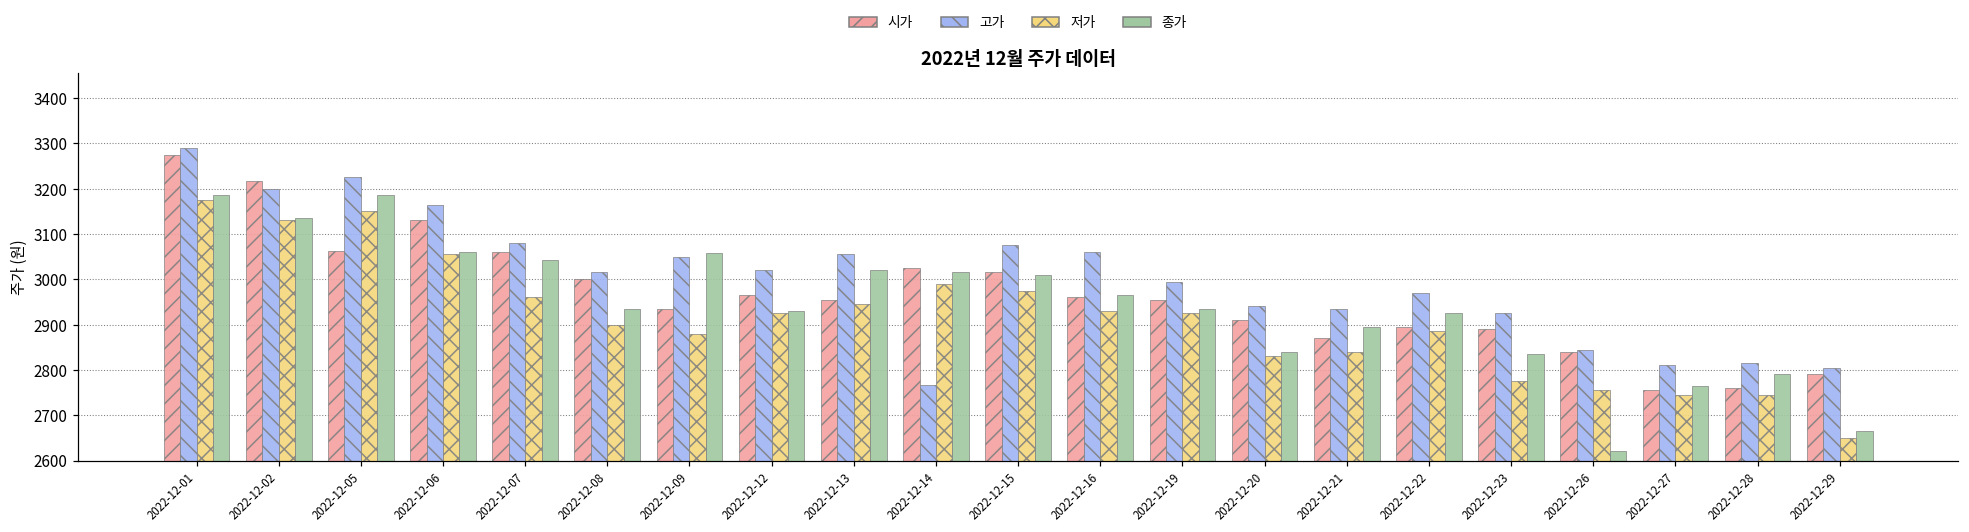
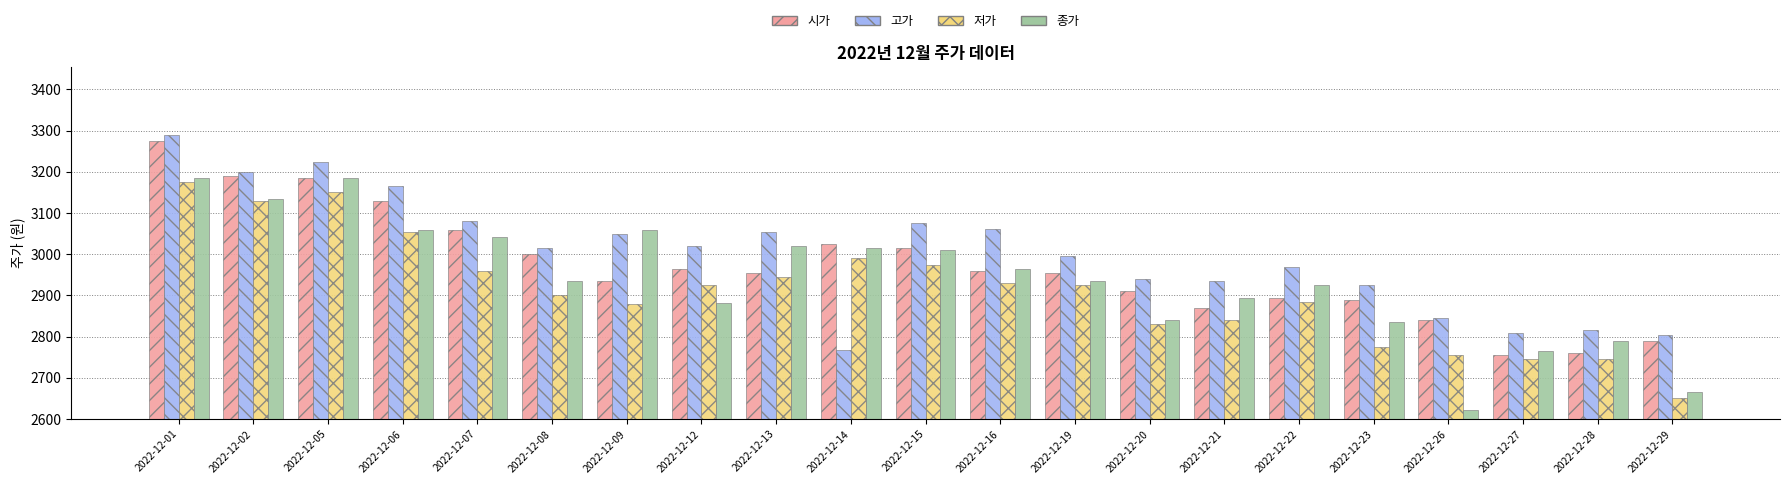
  {
    "시가": {
      "2022-12-01": 3280,
-     "2022-12-02": 3220,
-     "2022-12-05": 3060,
+     "2022-12-02": 3190,
+     "2022-12-05": 3190,
      "2022-12-06": 3130,
      "2022-12-07": 3060,
      "2022-12-08": 3000,
      "2022-12-09": 2940,
      "2022-12-12": 2970,
      "2022-12-13": 2960,
      "2022-12-14": 3030,
      "2022-12-15": 3020,
      "2022-12-16": 2960,
      "2022-12-19": 2960,
      "2022-12-20": 2910,
      "2022-12-21": 2870,
      "2022-12-22": 2900,
      "2022-12-23": 2890,
      "2022-12-26": 2840,
      "2022-12-27": 2760,
      "2022-12-28": 2760,
      "2022-12-29": 2790
    },
    "고가": {
      "2022-12-01": 3290,
      "2022-12-02": 3200,
      "2022-12-05": 3230,
      "2022-12-06": 3170,
      "2022-12-07": 3080,
      "2022-12-08": 3020,
      "2022-12-09": 3050,
      "2022-12-12": 3020,
      "2022-12-13": 3060,
      "2022-12-14": 2770,
      "2022-12-15": 3080,
      "2022-12-16": 3060,
      "2022-12-19": 3000,
      "2022-12-20": 2940,
      "2022-12-21": 2940,
      "2022-12-22": 2970,
      "2022-12-23": 2930,
      "2022-12-26": 2850,
      "2022-12-27": 2810,
      "2022-12-28": 2820,
      "2022-12-29": 2810
    },
    "저가": {
      "2022-12-01": 3180,
      "2022-12-02": 3130,
      "2022-12-05": 3150,
      "2022-12-06": 3060,
      "2022-12-07": 2960,
      "2022-12-08": 2900,
      "2022-12-09": 2880,
      "2022-12-12": 2930,
      "2022-12-13": 2950,
      "2022-12-14": 2990,
      "2022-12-15": 2980,
      "2022-12-16": 2930,
      "2022-12-19": 2930,
      "2022-12-20": 2830,
      "2022-12-21": 2840,
      "2022-12-22": 2890,
      "2022-12-23": 2780,
      "2022-12-26": 2760,
      "2022-12-27": 2750,
      "2022-12-28": 2750,
      "2022-12-29": 2650
    },
    "종가": {
      "2022-12-01": 3190,
      "2022-12-02": 3140,
      "2022-12-05": 3190,
      "2022-12-06": 3060,
      "2022-12-07": 3040,
      "2022-12-08": 2940,
      "2022-12-09": 3060,
-     "2022-12-12": 2930,
+     "2022-12-12": 2880,
      "2022-12-13": 3020,
      "2022-12-14": 3020,
      "2022-12-15": 3010,
      "2022-12-16": 2970,
      "2022-12-19": 2940,
      "2022-12-20": 2840,
      "2022-12-21": 2900,
      "2022-12-22": 2930,
      "2022-12-23": 2840,
      "2022-12-26": 2620,
      "2022-12-27": 2770,
      "2022-12-28": 2790,
      "2022-12-29": 2670
    }
  }
